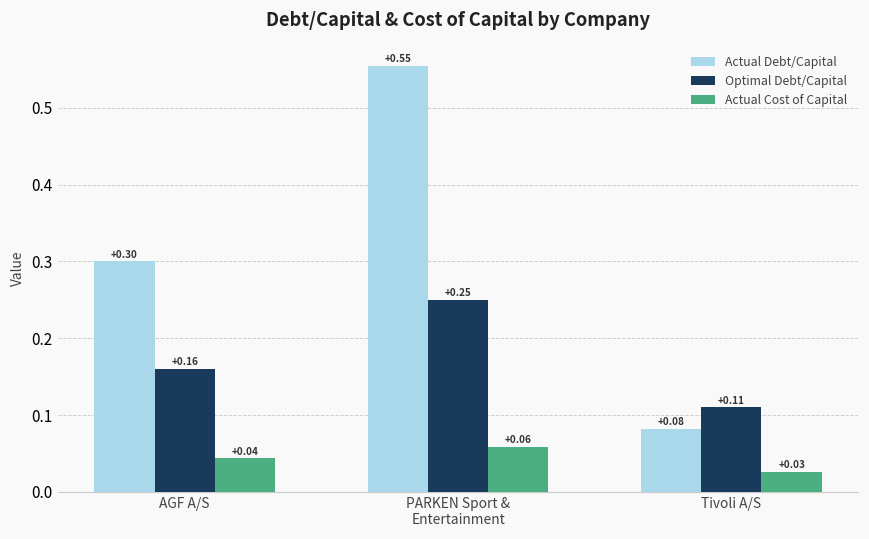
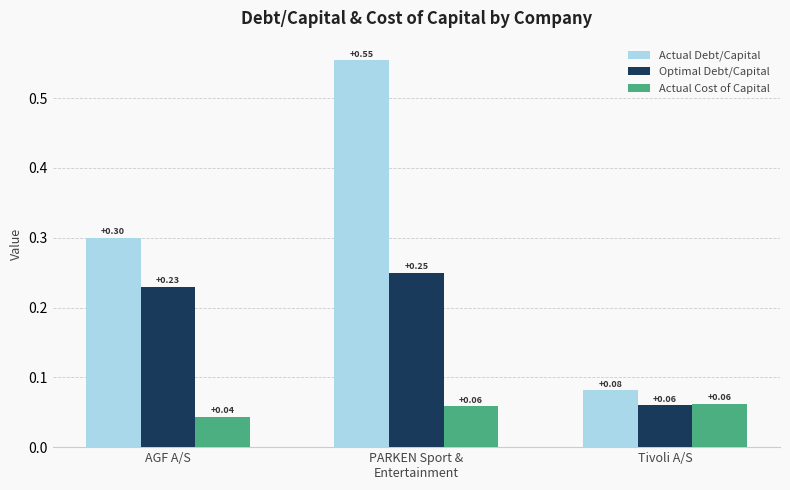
  {
    "Actual Debt/Capital": {
      "AGF A/S": "+0.30",
      "PARKEN Sport & Entertainment": "+0.55",
      "Tivoli A/S": "+0.08"
    },
    "Optimal Debt/Capital": {
-     "AGF A/S": "+0.16",
+     "AGF A/S": "+0.23",
      "PARKEN Sport & Entertainment": "+0.25",
-     "Tivoli A/S": "+0.11"
+     "Tivoli A/S": "+0.06"
    },
    "Actual Cost of Capital": {
      "AGF A/S": "+0.04",
      "PARKEN Sport & Entertainment": "+0.06",
-     "Tivoli A/S": "+0.03"
+     "Tivoli A/S": "+0.06"
    }
  }
